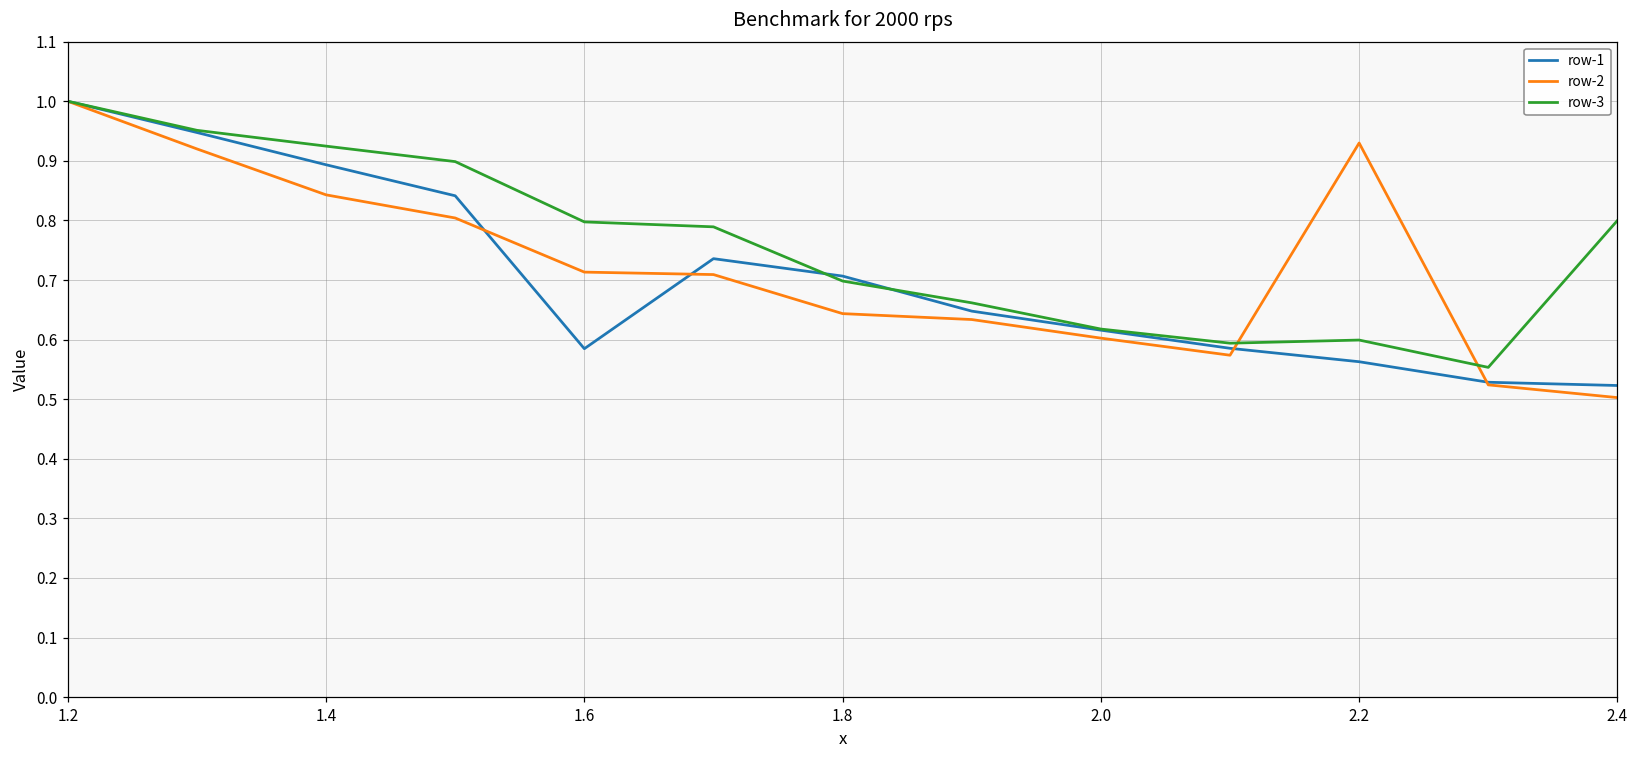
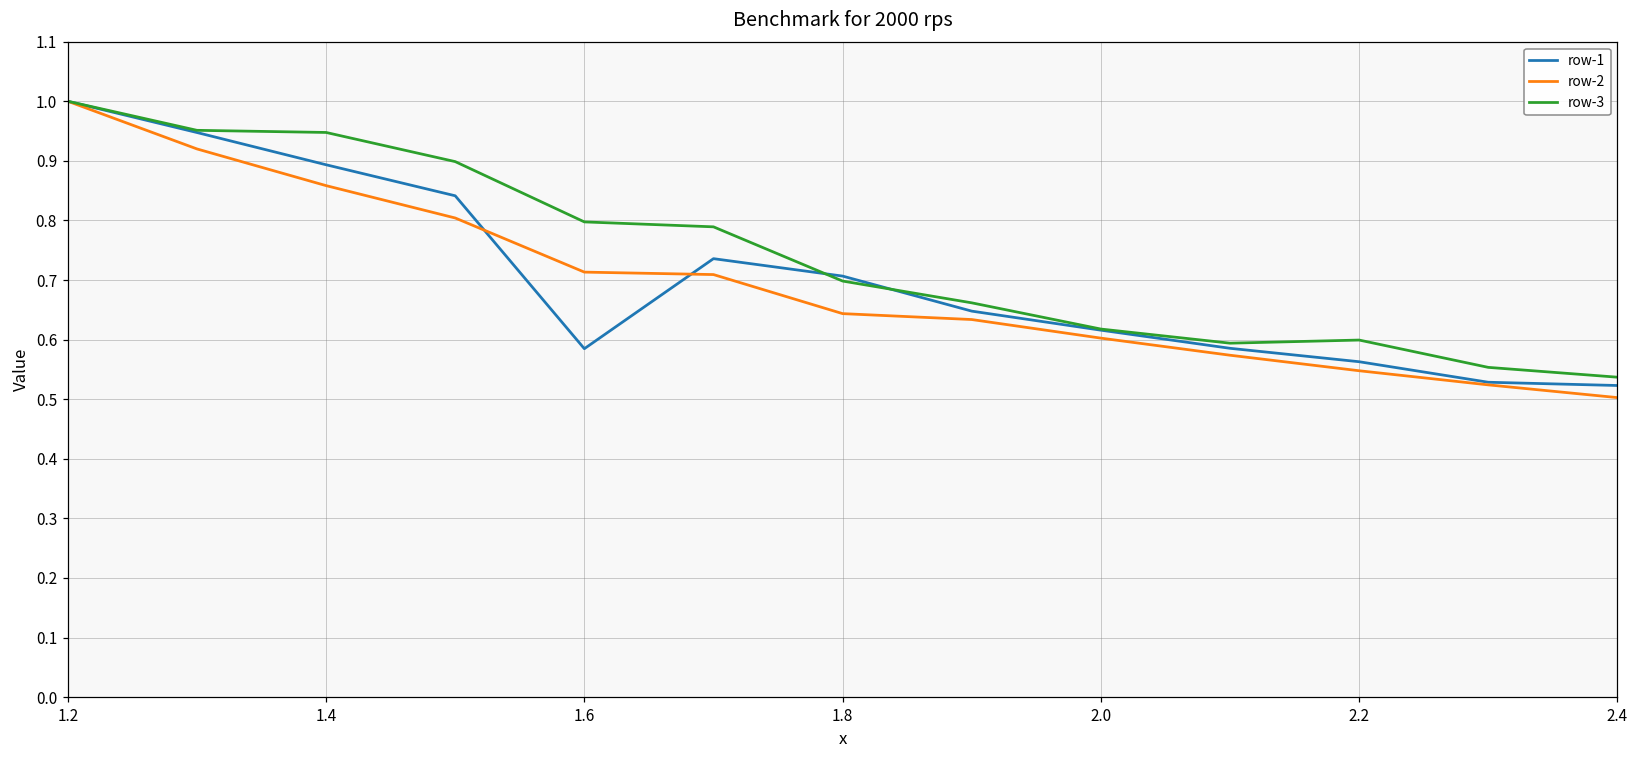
  {
    "row-1": {
      "1.4": 0.89,
      "1.6": 0.58,
      "1.8": 0.71,
      "2.2": 0.56,
      "2.4": 0.52
    },
    "row-2": {
-     "1.4": 0.84,
+     "1.4": 0.86,
      "1.6": 0.71,
      "1.8": 0.64,
      "2.0": 0.60,
-     "2.2": 0.93,
+     "2.2": 0.55,
      "2.4": 0.50
    },
    "row-3": {
-     "1.4": 0.92,
+     "1.4": 0.95,
      "1.6": 0.80,
      "1.8": 0.70,
      "2.2": 0.60,
-     "2.4": 0.80
+     "2.4": 0.54
    }
  }
